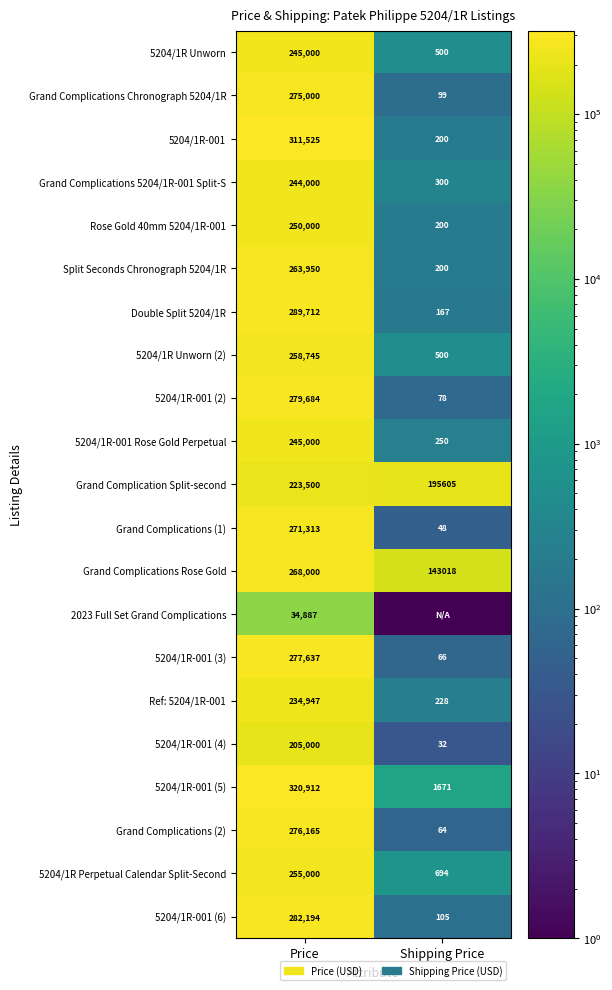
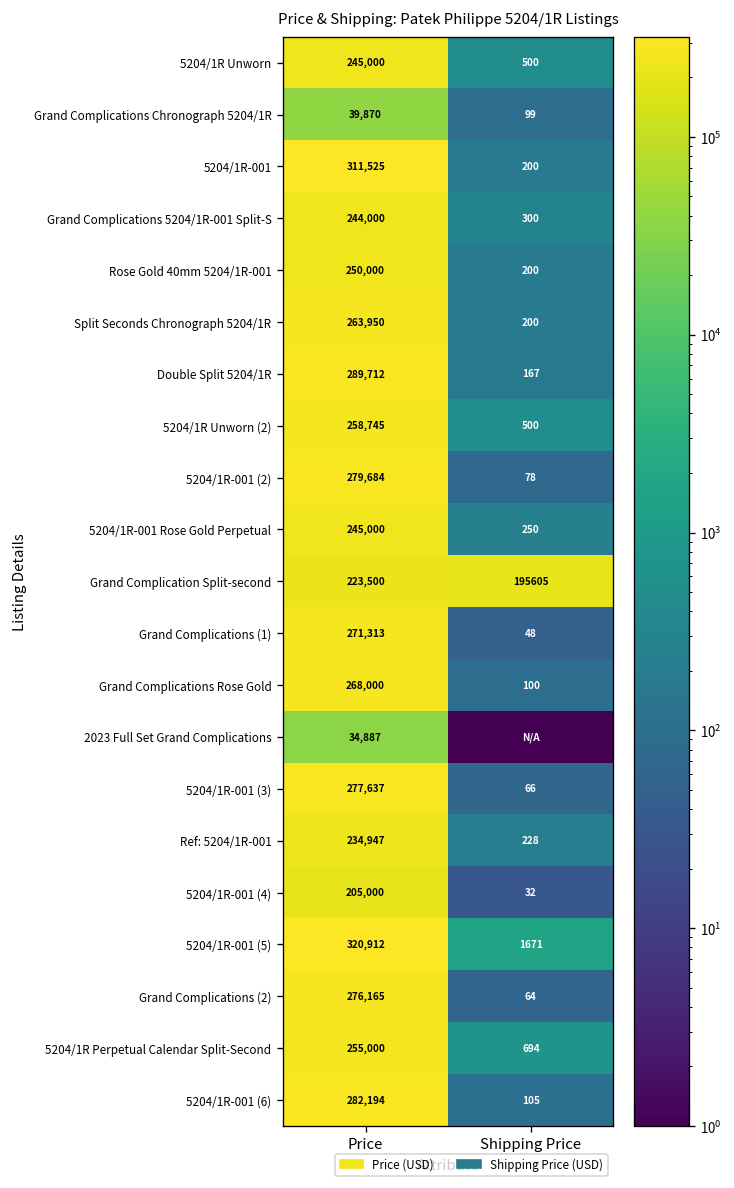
  {
    "5204/1R Unworn": {
      "Price": "245,000",
      "Shipping Price": "500"
    },
    "Grand Complications Chronograph 5204/1R": {
-     "Price": "275,000",
+     "Price": "39,870",
      "Shipping Price": "99"
    },
    "5204/1R-001": {
      "Price": "311,525",
      "Shipping Price": "200"
    },
    "Grand Complications 5204/1R-001 Split-S": {
      "Price": "244,000",
      "Shipping Price": "300"
    },
    "Rose Gold 40mm 5204/1R-001": {
      "Price": "250,000",
      "Shipping Price": "200"
    },
    "Split Seconds Chronograph 5204/1R": {
      "Price": "263,950",
      "Shipping Price": "200"
    },
    "Double Split 5204/1R": {
      "Price": "289,712",
      "Shipping Price": "167"
    },
    "5204/1R Unworn (2)": {
      "Price": "258,745",
      "Shipping Price": "500"
    },
    "5204/1R-001 (2)": {
      "Price": "279,684",
      "Shipping Price": "78"
    },
    "5204/1R-001 Rose Gold Perpetual": {
      "Price": "245,000",
      "Shipping Price": "250"
    },
    "Grand Complication Split-second": {
      "Price": "223,500",
      "Shipping Price": "195605"
    },
    "Grand Complications (1)": {
      "Price": "271,313",
      "Shipping Price": "48"
    },
    "Grand Complications Rose Gold": {
      "Price": "268,000",
-     "Shipping Price": "143018"
+     "Shipping Price": "100"
    },
    "2023 Full Set Grand Complications": {
      "Price": "34,887"
    },
    "5204/1R-001 (3)": {
      "Price": "277,637",
      "Shipping Price": "66"
    },
    "Ref: 5204/1R-001": {
      "Price": "234,947",
      "Shipping Price": "228"
    },
    "5204/1R-001 (4)": {
      "Price": "205,000",
      "Shipping Price": "32"
    },
    "5204/1R-001 (5)": {
      "Price": "320,912",
      "Shipping Price": "1671"
    },
    "Grand Complications (2)": {
      "Price": "276,165",
      "Shipping Price": "64"
    },
    "5204/1R Perpetual Calendar Split-Second": {
      "Price": "255,000",
      "Shipping Price": "694"
    },
    "5204/1R-001 (6)": {
      "Price": "282,194",
      "Shipping Price": "105"
    }
  }
